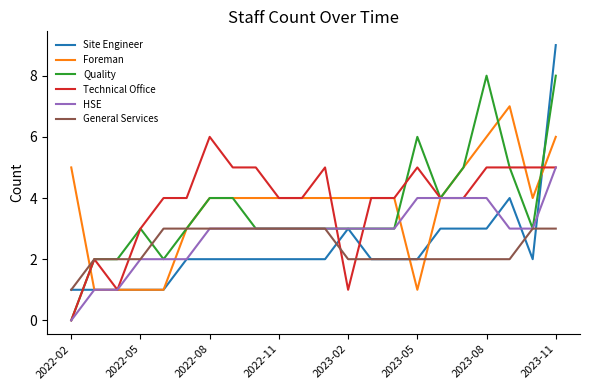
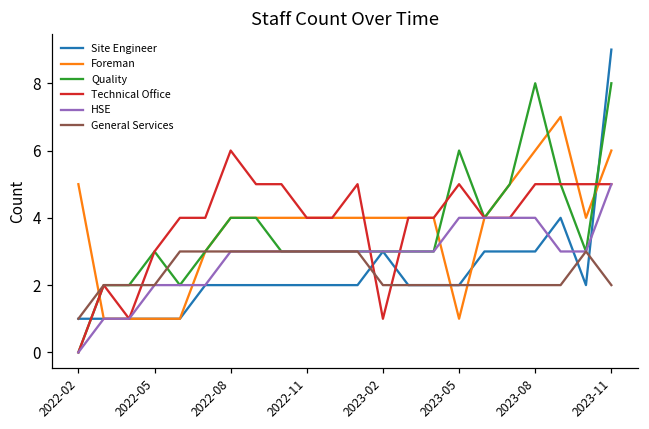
  {
    "Site Engineer": {
      "2022-08": 2,
      "2022-11": 2,
      "2023-08": 3,
      "2023-11": 9
    },
    "Foreman": {
      "2022-02": 5,
      "2023-02": 4,
      "2023-05": 1,
      "2023-08": 6,
      "2023-11": 6
    },
    "Quality": {
      "2023-05": 6,
      "2023-08": 8,
      "2023-11": 8
    },
    "Technical Office": {
      "2022-08": 6,
      "2023-02": 1,
      "2023-05": 5,
      "2023-08": 5
    },
    "HSE": {
      "2023-05": 4,
      "2023-08": 4
    },
    "General Services": {
      "2023-02": 2,
      "2023-08": 2,
-     "2023-11": 3
+     "2023-11": 2
    }
  }
